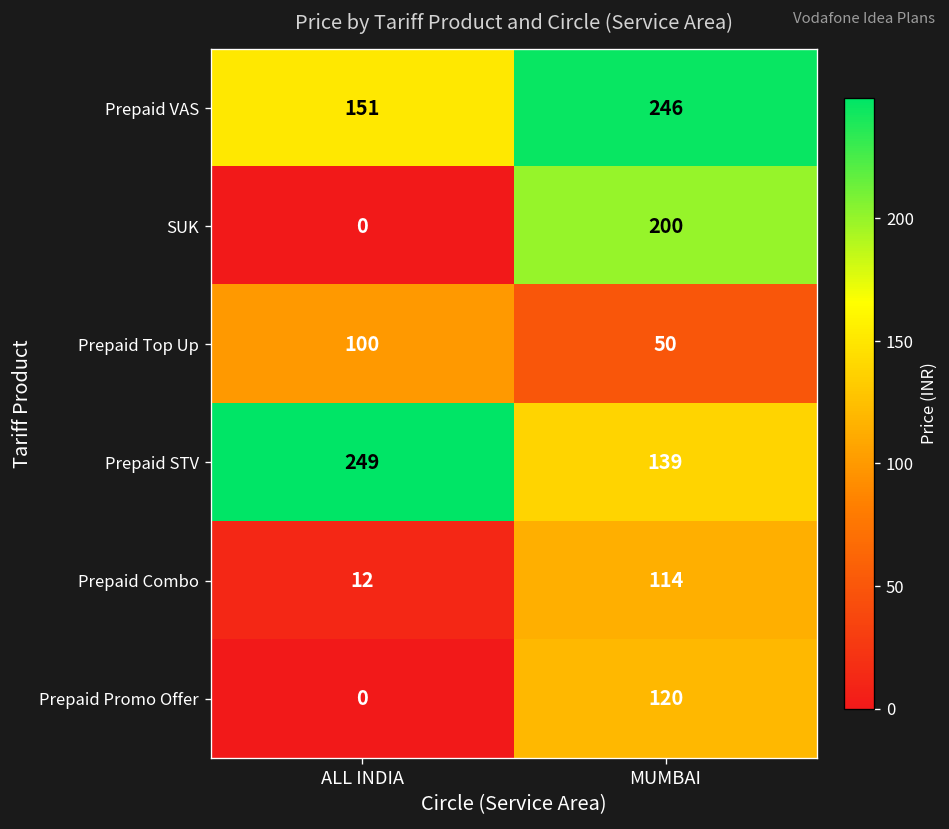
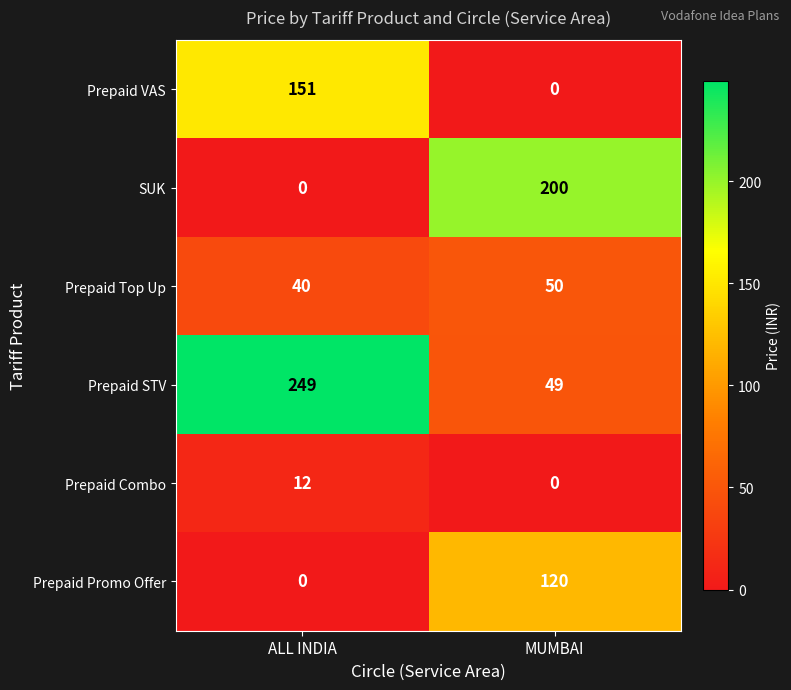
  {
    "Prepaid VAS": {
      "ALL INDIA": 151,
-     "MUMBAI": 246
+     "MUMBAI": 0
    },
    "SUK": {
      "ALL INDIA": 0,
      "MUMBAI": 200
    },
    "Prepaid Top Up": {
-     "ALL INDIA": 100,
+     "ALL INDIA": 40,
      "MUMBAI": 50
    },
    "Prepaid STV": {
      "ALL INDIA": 249,
-     "MUMBAI": 139
+     "MUMBAI": 49
    },
    "Prepaid Combo": {
      "ALL INDIA": 12,
-     "MUMBAI": 114
+     "MUMBAI": 0
    },
    "Prepaid Promo Offer": {
      "ALL INDIA": 0,
      "MUMBAI": 120
    }
  }
